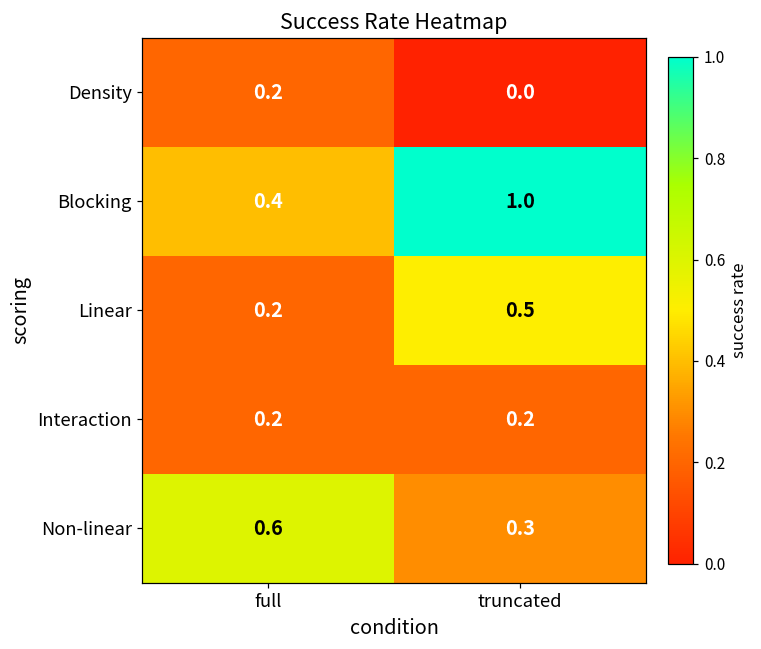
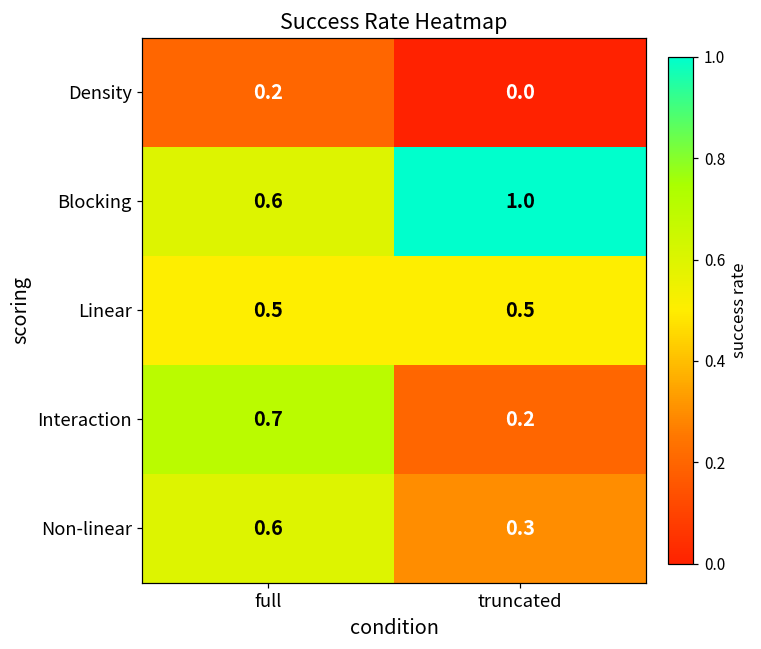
  {
    "Density": {
      "full": 0.2,
      "truncated": 0.0
    },
    "Blocking": {
-     "full": 0.4,
+     "full": 0.6,
      "truncated": 1.0
    },
    "Linear": {
-     "full": 0.2,
+     "full": 0.5,
      "truncated": 0.5
    },
    "Interaction": {
-     "full": 0.2,
+     "full": 0.7,
      "truncated": 0.2
    },
    "Non-linear": {
      "full": 0.6,
      "truncated": 0.3
    }
  }
